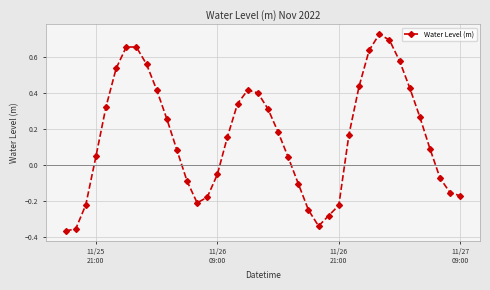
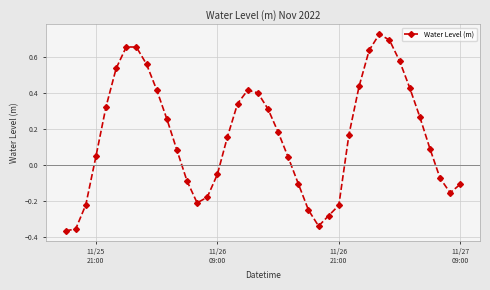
  {
    "11/25 21:00": 0.05,
    "11/26 09:00": -0.05,
    "11/26 21:00": -0.22,
-   "11/27 09:00": -0.17
+   "11/27 09:00": -0.11
  }
